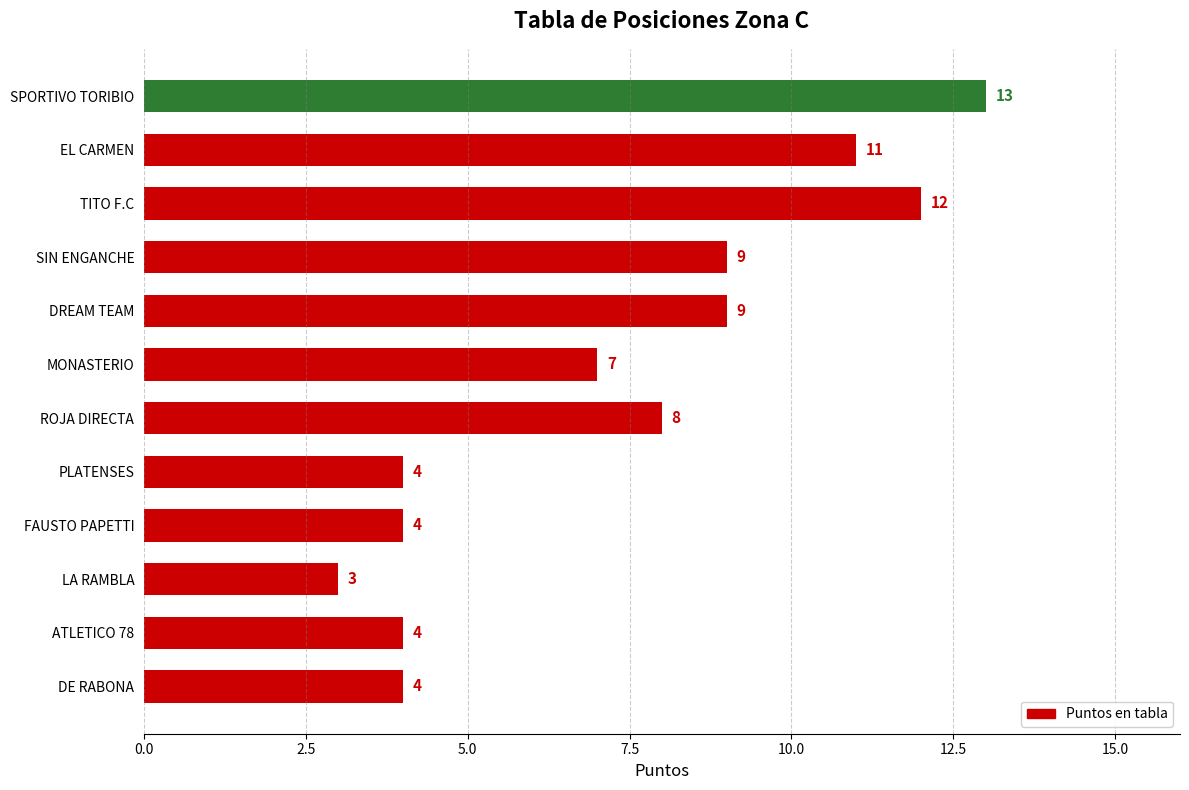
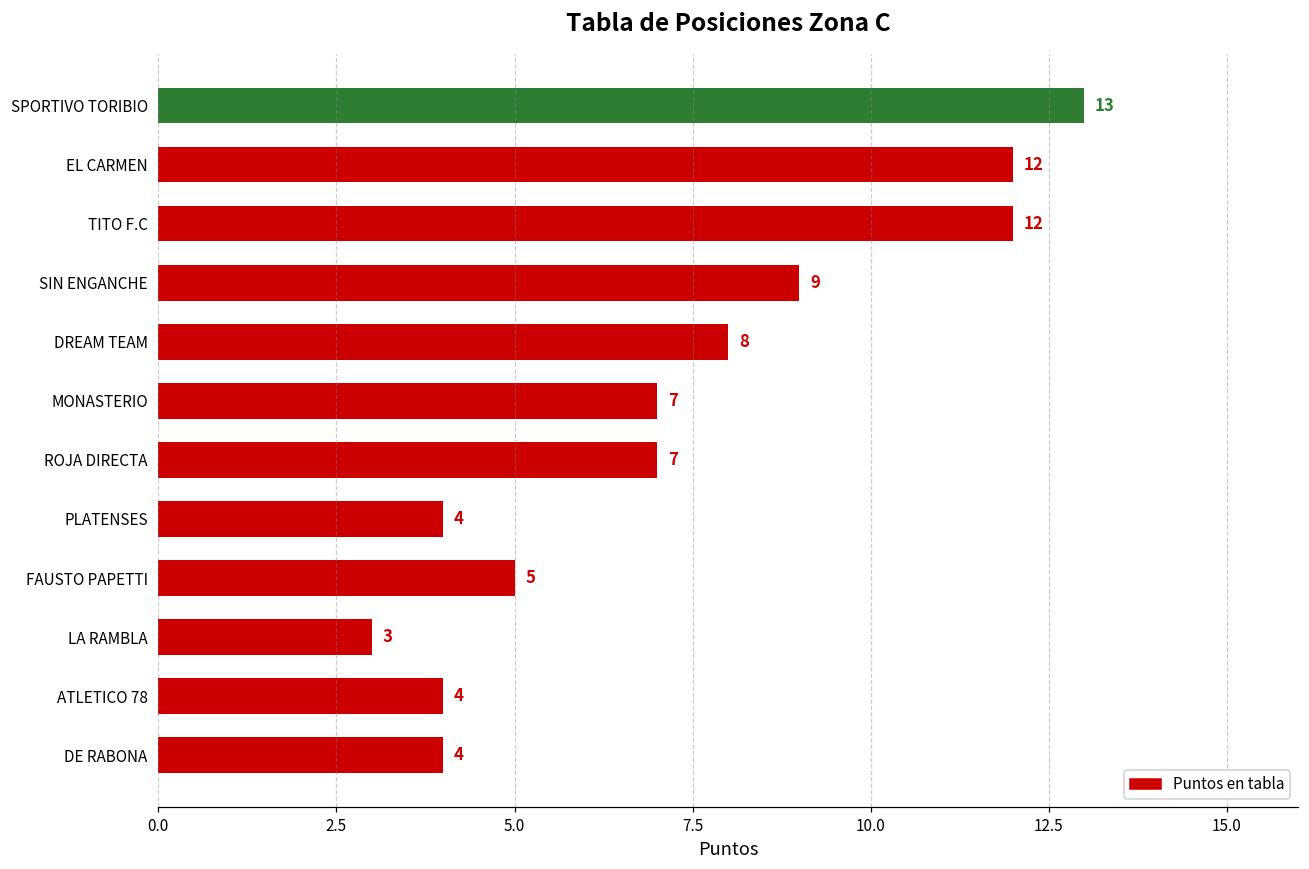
  {
    "SPORTIVO TORIBIO": 13,
-   "EL CARMEN": 11,
+   "EL CARMEN": 12,
    "TITO F.C": 12,
    "SIN ENGANCHE": 9,
-   "DREAM TEAM": 9,
+   "DREAM TEAM": 8,
    "MONASTERIO": 7,
-   "ROJA DIRECTA": 8,
+   "ROJA DIRECTA": 7,
    "PLATENSES": 4,
-   "FAUSTO PAPETTI": 4,
+   "FAUSTO PAPETTI": 5,
    "LA RAMBLA": 3,
    "ATLETICO 78": 4,
    "DE RABONA": 4
  }
